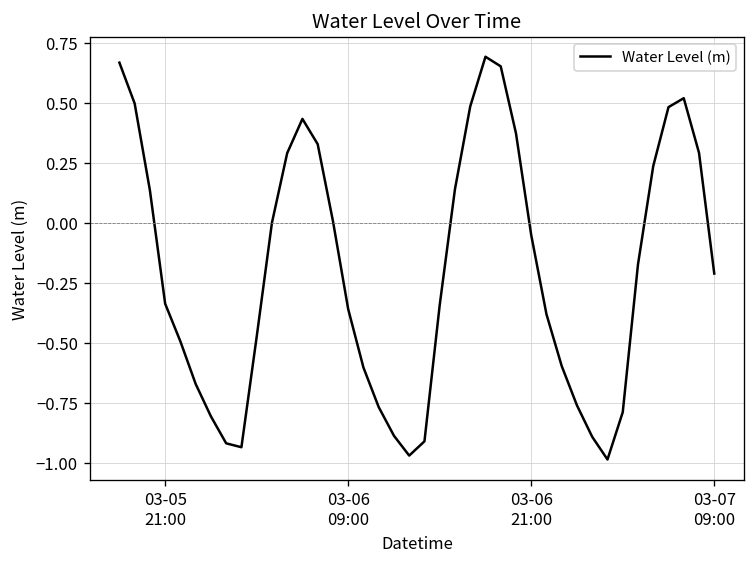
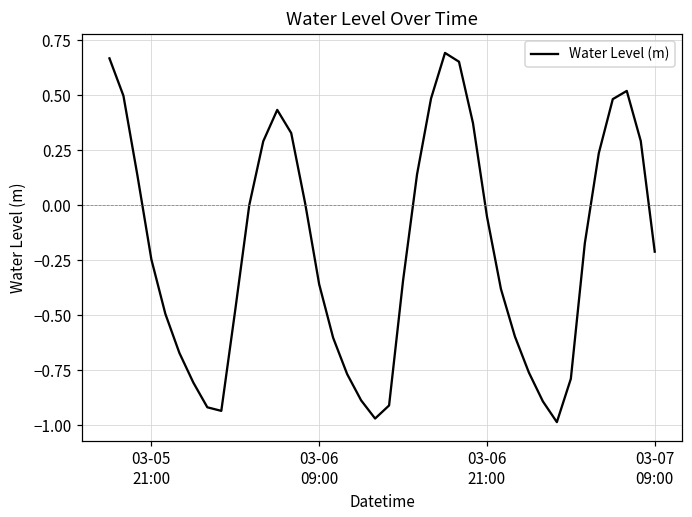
  {
-   "03-05 21:00": -0.34,
+   "03-05 21:00": -0.25,
    "03-06 09:00": -0.36,
    "03-06 21:00": -0.05,
    "03-07 09:00": -0.21
  }
